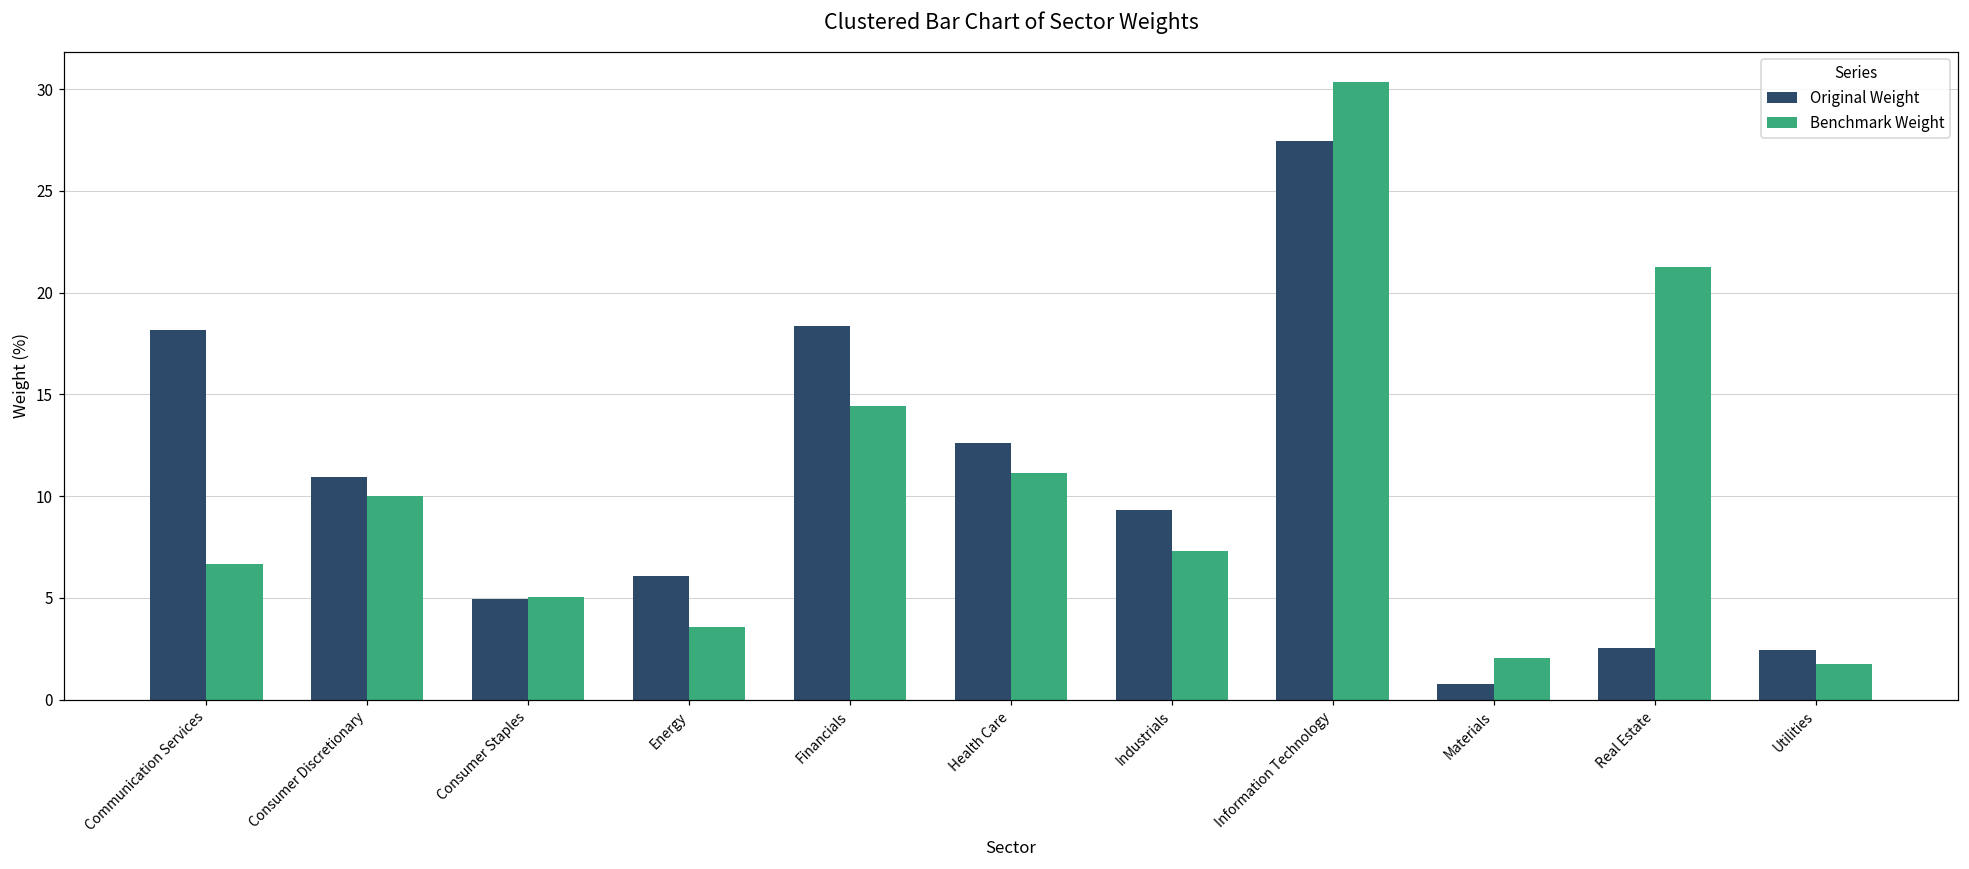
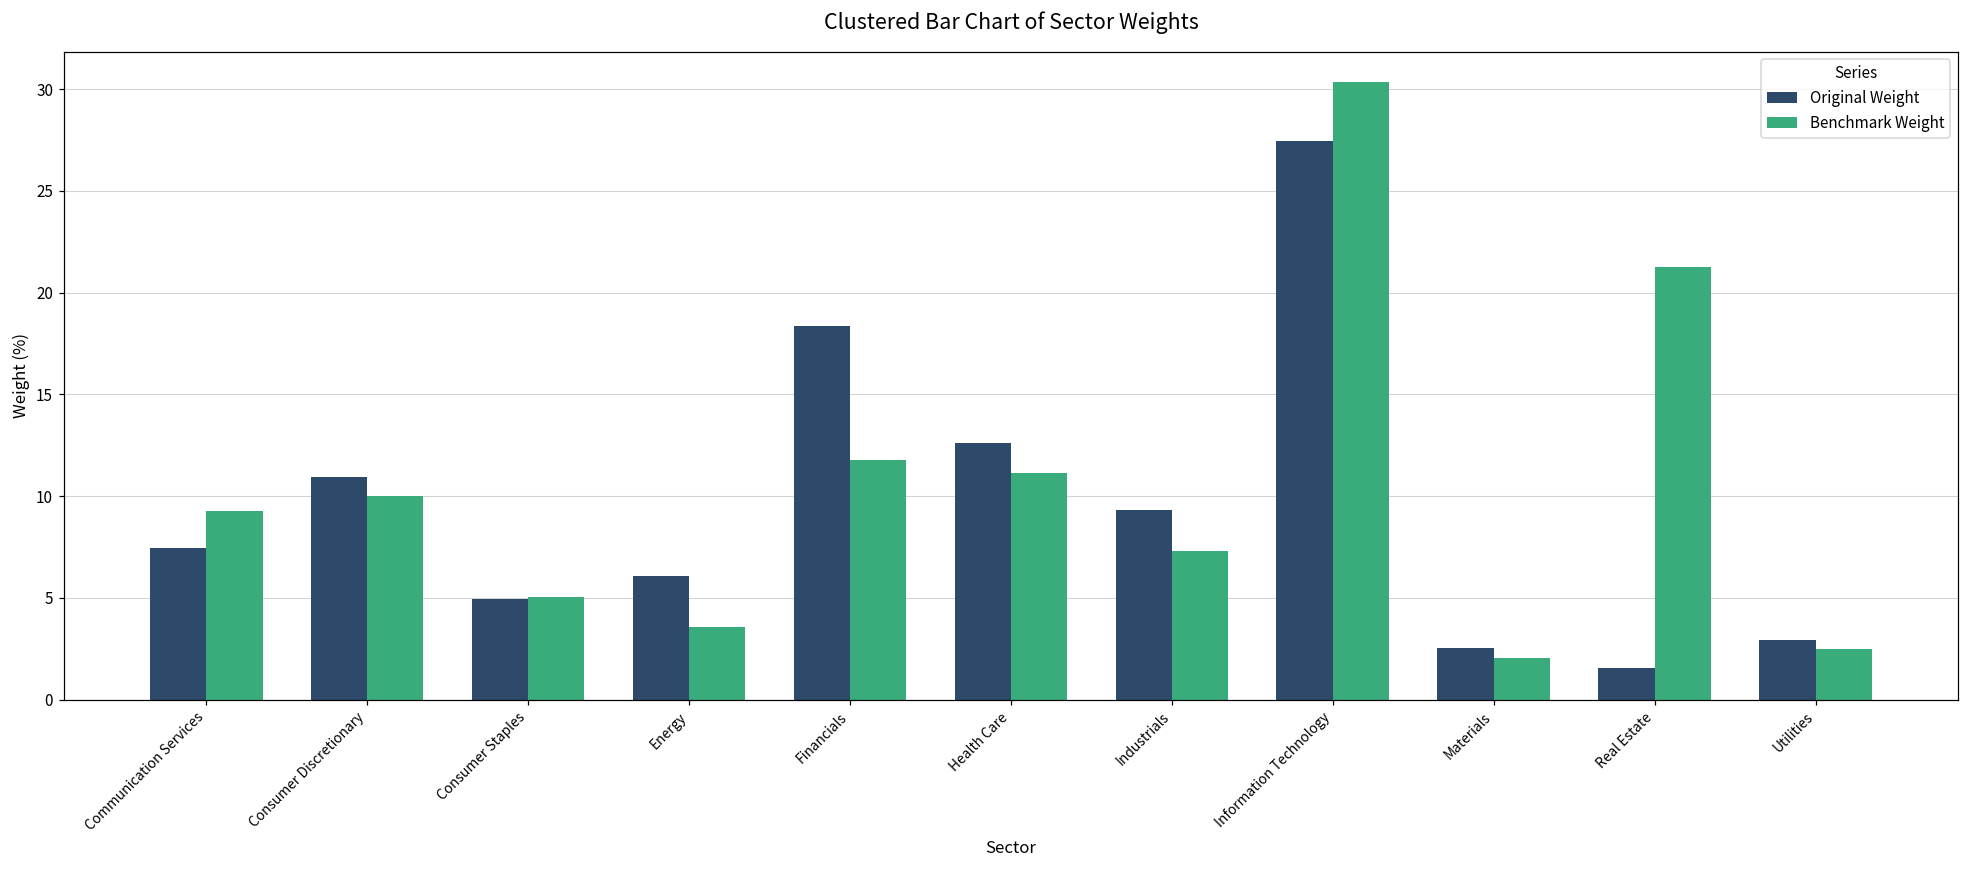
  {
    "Original Weight": {
-     "Communication Services": 18.2,
+     "Communication Services": 7.4,
      "Consumer Discretionary": 11.0,
      "Consumer Staples": 4.9,
      "Energy": 6.1,
      "Financials": 18.4,
      "Health Care": 12.6,
      "Industrials": 9.3,
      "Information Technology": 27.5,
-     "Materials": 0.8,
-     "Real Estate": 2.5,
-     "Utilities": 2.5
+     "Materials": 2.5,
+     "Real Estate": 1.6,
+     "Utilities": 2.9
    },
    "Benchmark Weight": {
-     "Communication Services": 6.7,
+     "Communication Services": 9.3,
      "Consumer Discretionary": 10.0,
      "Consumer Staples": 5.0,
      "Energy": 3.6,
-     "Financials": 14.4,
+     "Financials": 11.8,
      "Health Care": 11.1,
      "Industrials": 7.3,
      "Information Technology": 30.3,
      "Materials": 2.0,
      "Real Estate": 21.2,
-     "Utilities": 1.8
+     "Utilities": 2.5
    }
  }
